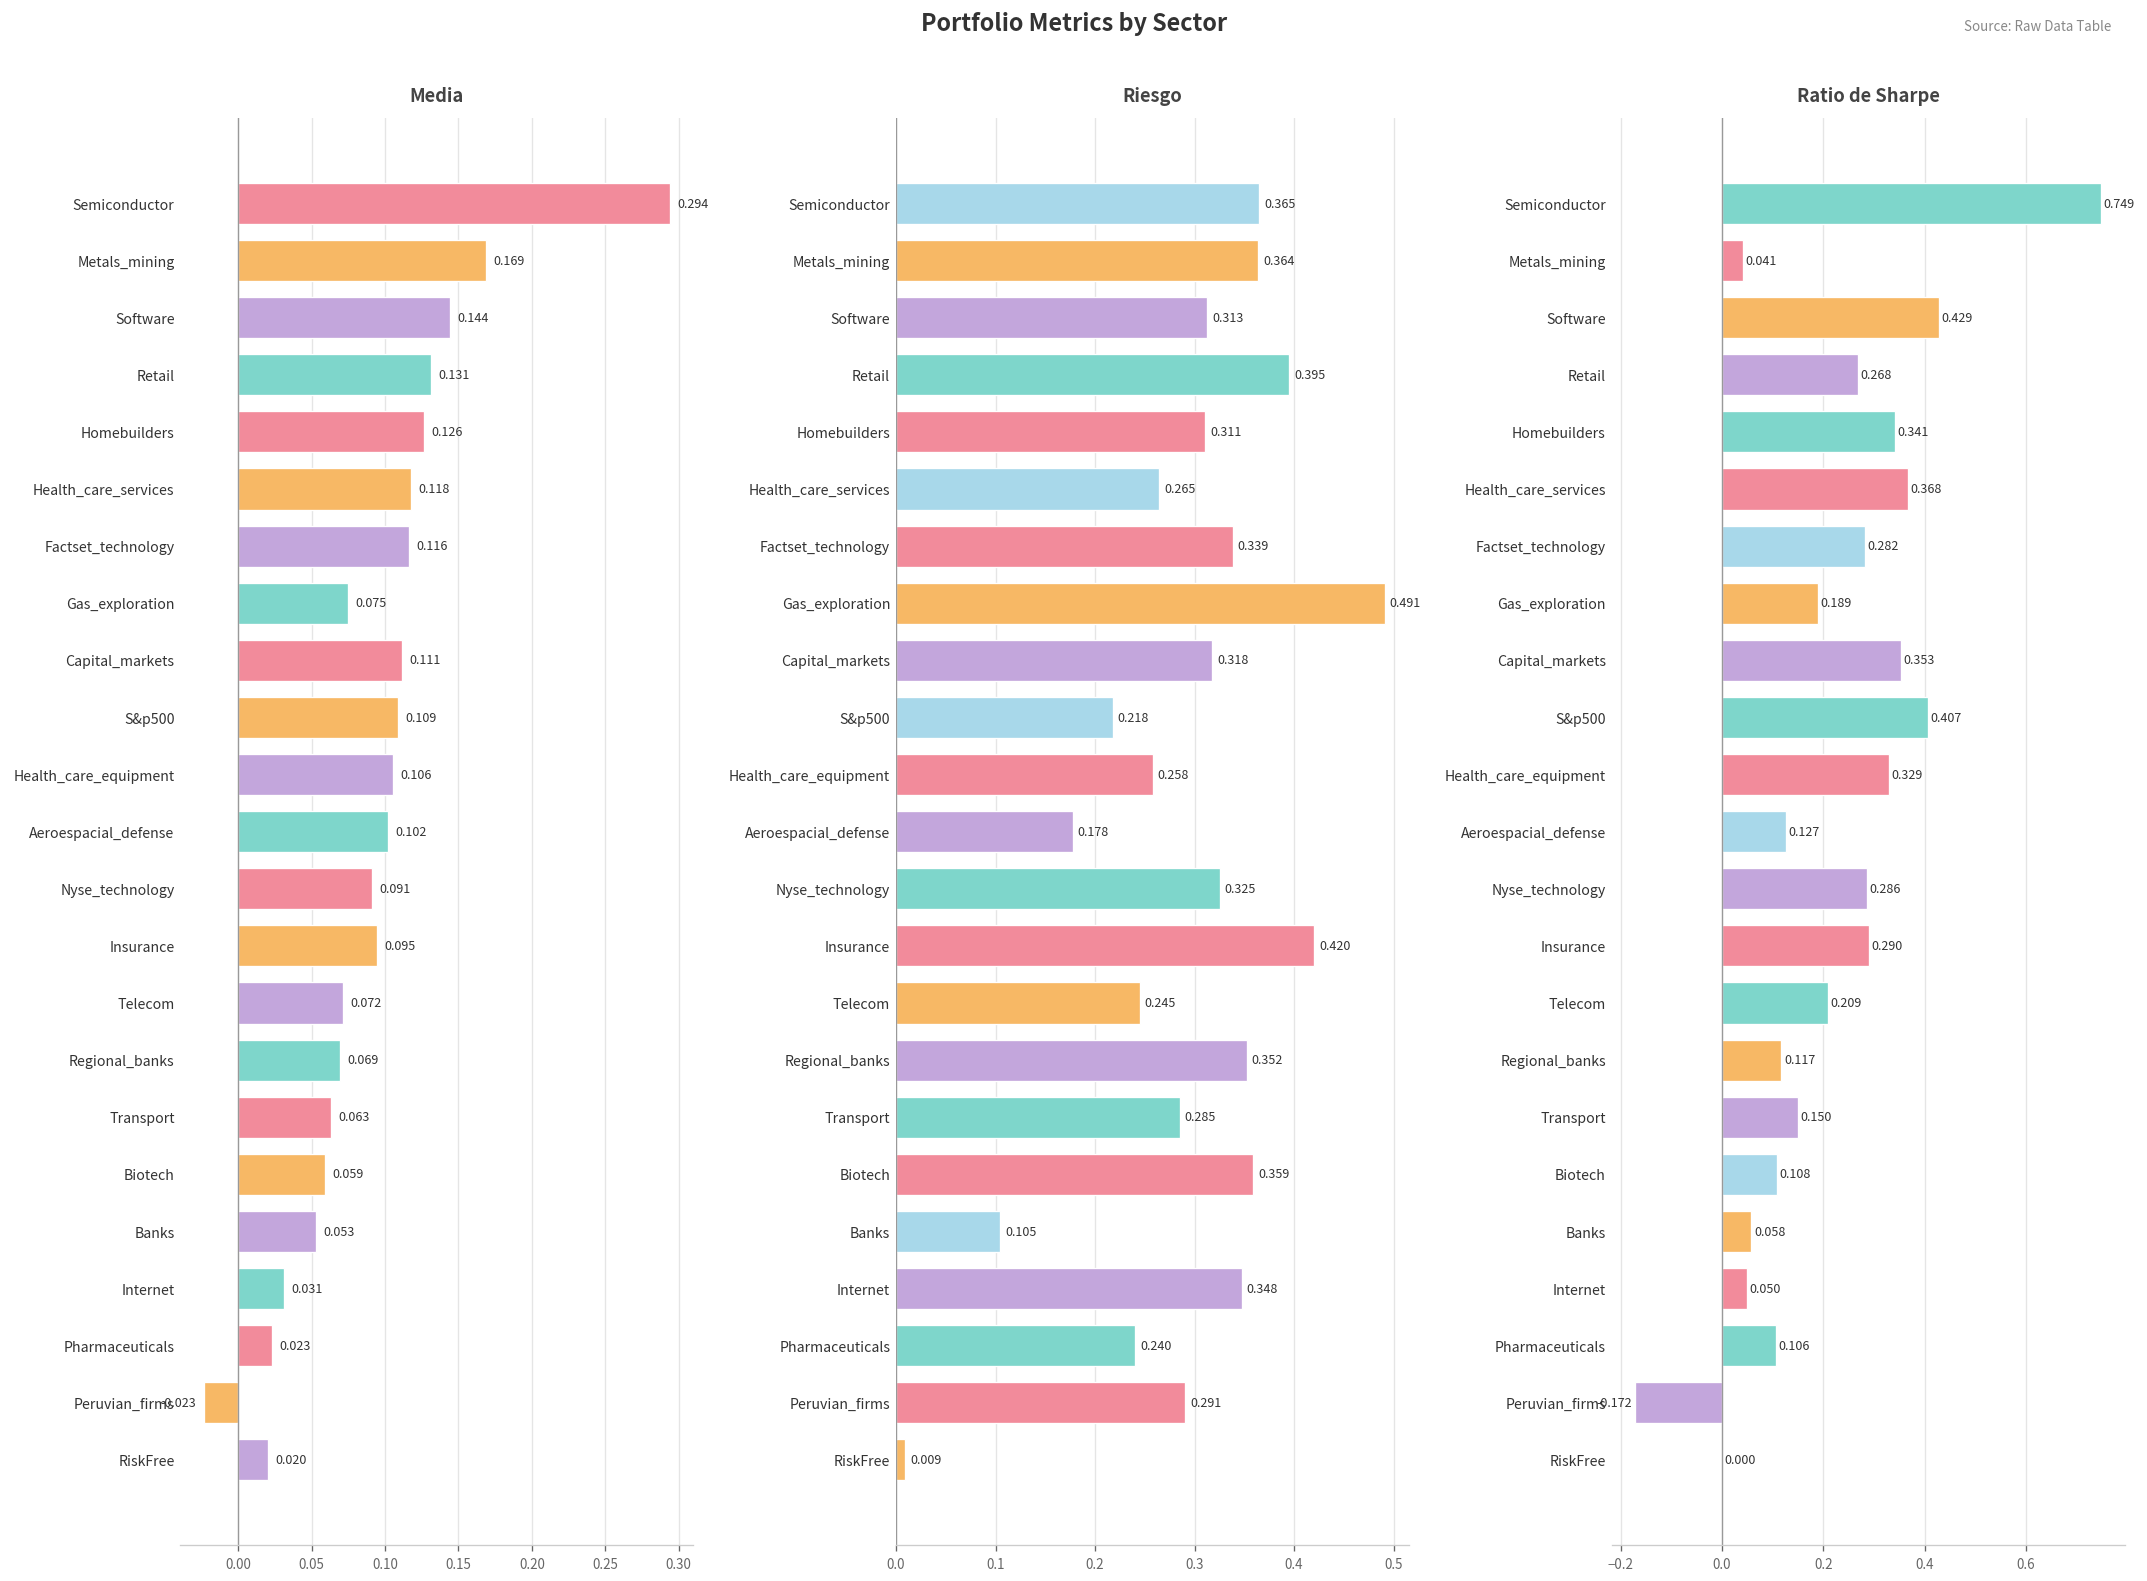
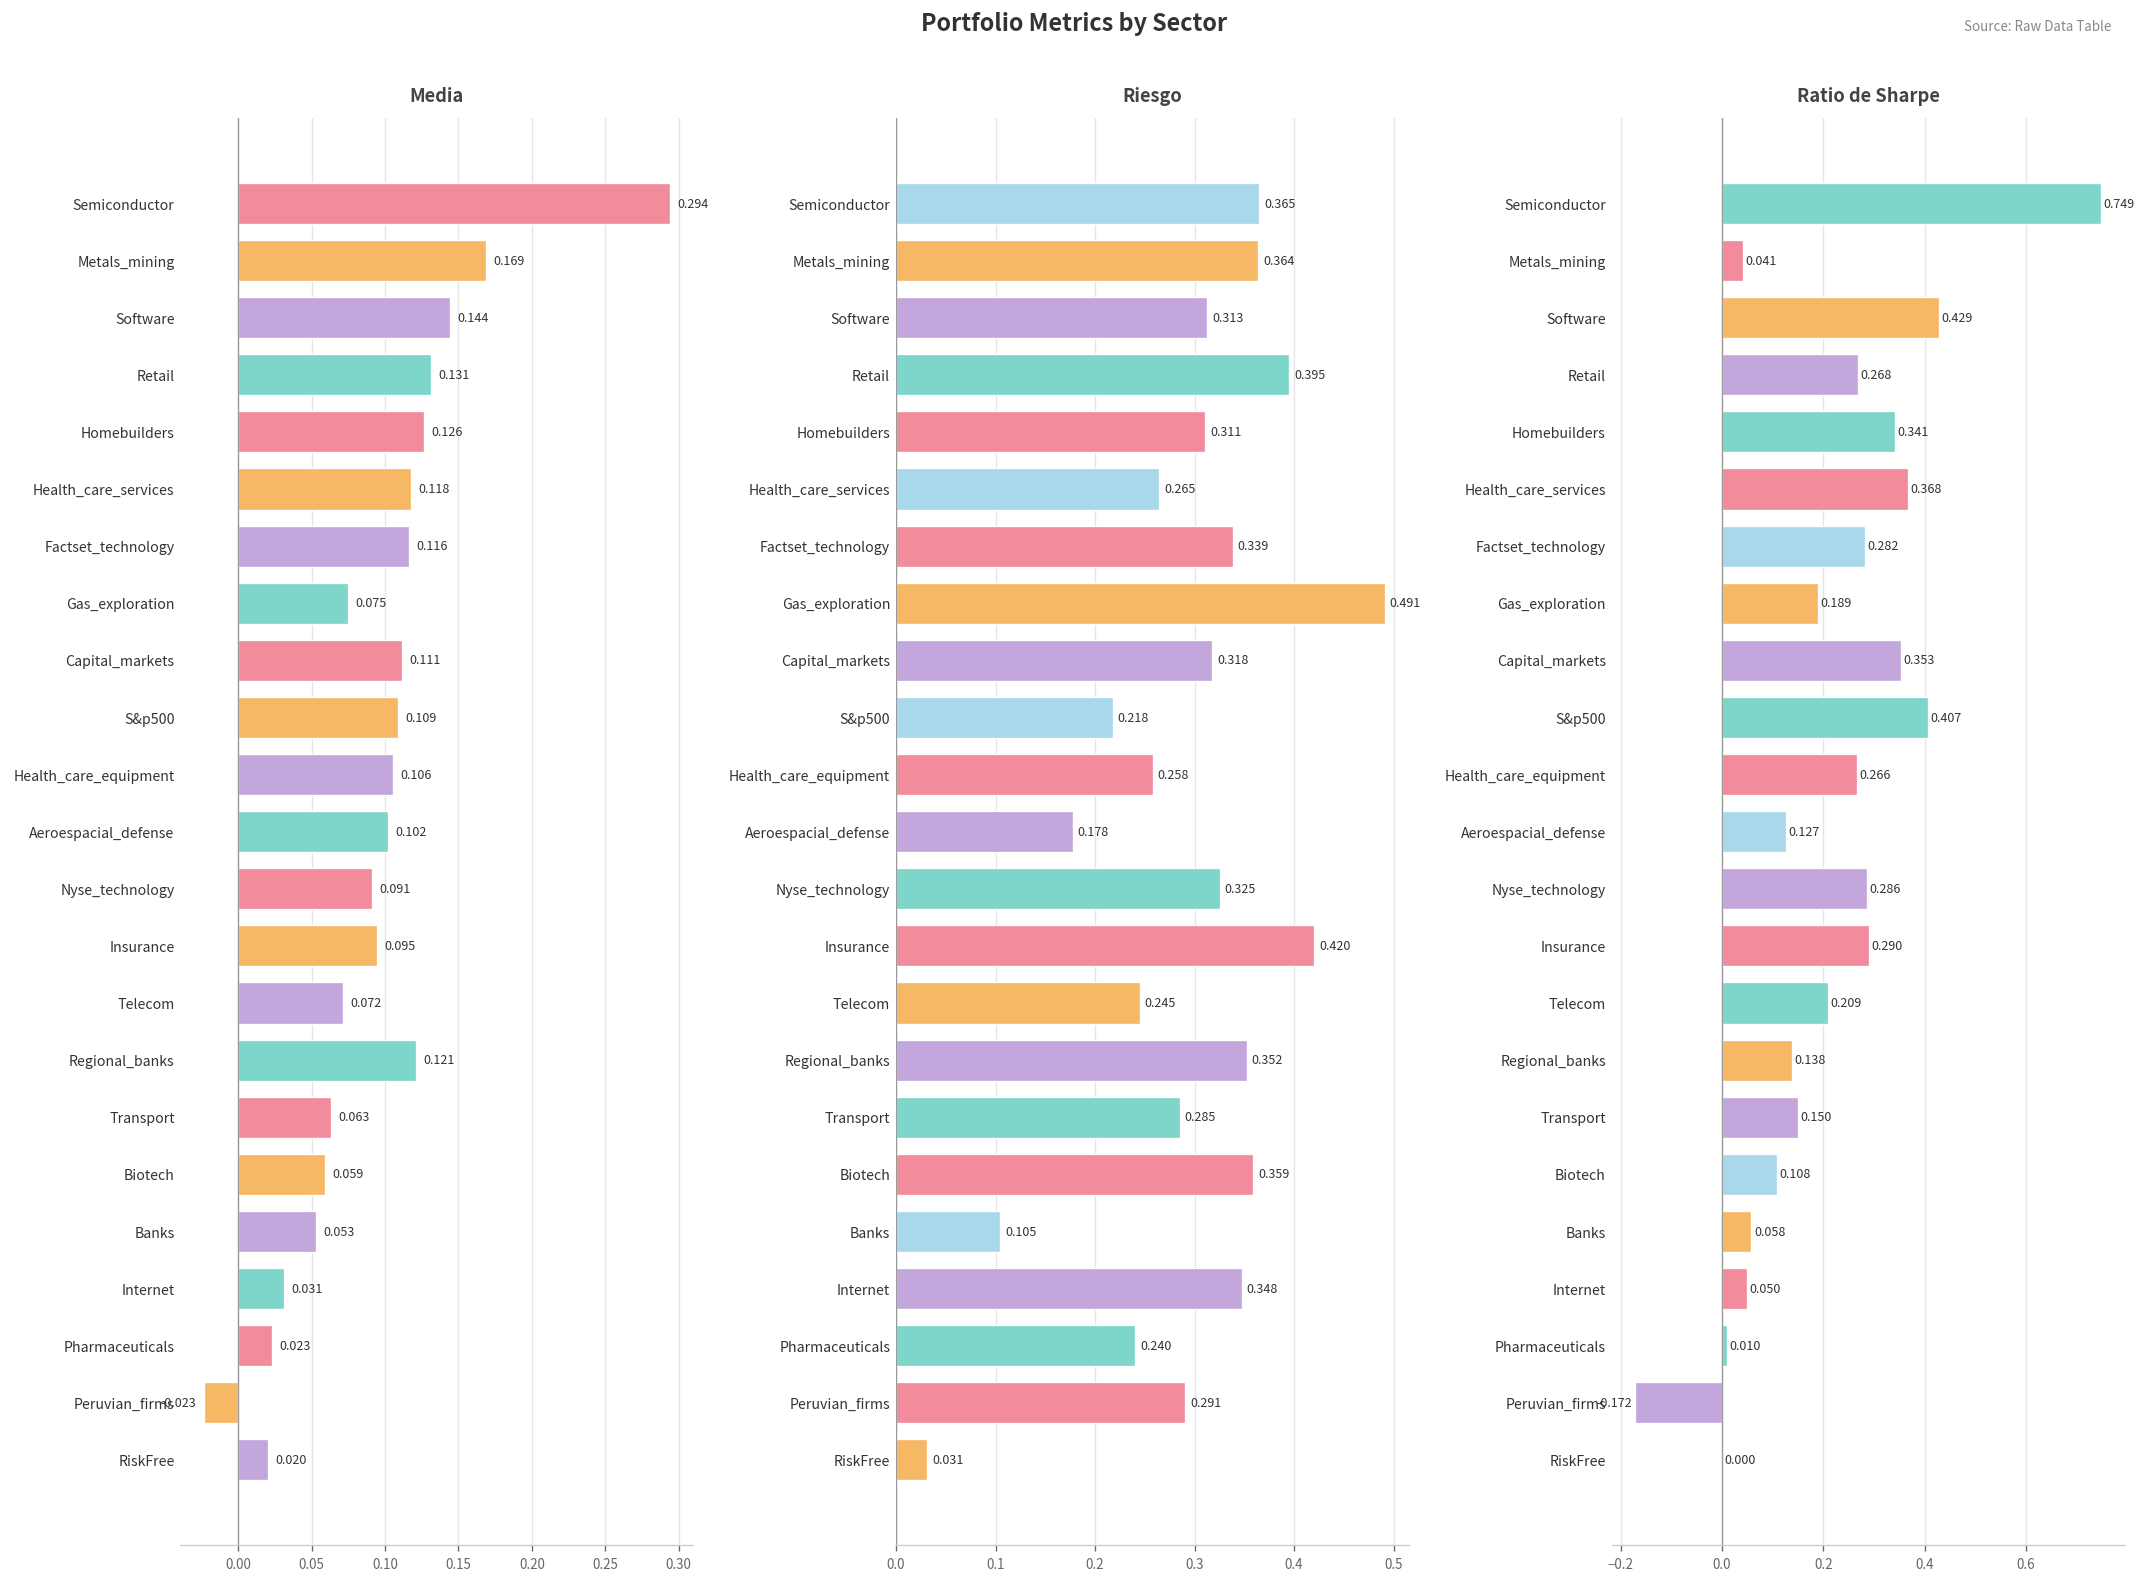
  {
    "Media": {
      "Semiconductor": 0.294,
      "Metals_mining": 0.169,
      "Software": 0.144,
      "Retail": 0.131,
      "Homebuilders": 0.126,
      "Health_care_services": 0.118,
      "Factset_technology": 0.116,
      "Gas_exploration": 0.075,
      "Capital_markets": 0.111,
      "S&p500": 0.109,
      "Health_care_equipment": 0.106,
      "Aeroespacial_defense": 0.102,
      "Nyse_technology": 0.091,
      "Insurance": 0.095,
      "Telecom": 0.072,
-     "Regional_banks": 0.069,
+     "Regional_banks": 0.121,
      "Transport": 0.063,
      "Biotech": 0.059,
      "Banks": 0.053,
      "Internet": 0.031,
      "Pharmaceuticals": 0.023,
      "Peruvian_firms": -0.023,
      "RiskFree": 0.020
    },
    "Riesgo": {
      "Semiconductor": 0.365,
      "Metals_mining": 0.364,
      "Software": 0.313,
      "Retail": 0.395,
      "Homebuilders": 0.311,
      "Health_care_services": 0.265,
      "Factset_technology": 0.339,
      "Gas_exploration": 0.491,
      "Capital_markets": 0.318,
      "S&p500": 0.218,
      "Health_care_equipment": 0.258,
      "Aeroespacial_defense": 0.178,
      "Nyse_technology": 0.325,
      "Insurance": 0.420,
      "Telecom": 0.245,
      "Regional_banks": 0.352,
      "Transport": 0.285,
      "Biotech": 0.359,
      "Banks": 0.105,
      "Internet": 0.348,
      "Pharmaceuticals": 0.240,
      "Peruvian_firms": 0.291,
-     "RiskFree": 0.009
+     "RiskFree": 0.031
    },
    "Ratio de Sharpe": {
      "Semiconductor": 0.749,
      "Metals_mining": 0.041,
      "Software": 0.429,
      "Retail": 0.268,
      "Homebuilders": 0.341,
      "Health_care_services": 0.368,
      "Factset_technology": 0.282,
      "Gas_exploration": 0.189,
      "Capital_markets": 0.353,
      "S&p500": 0.407,
-     "Health_care_equipment": 0.329,
+     "Health_care_equipment": 0.266,
      "Aeroespacial_defense": 0.127,
      "Nyse_technology": 0.286,
      "Insurance": 0.290,
      "Telecom": 0.209,
-     "Regional_banks": 0.117,
+     "Regional_banks": 0.138,
      "Transport": 0.150,
      "Biotech": 0.108,
      "Banks": 0.058,
      "Internet": 0.050,
-     "Pharmaceuticals": 0.106,
+     "Pharmaceuticals": 0.010,
      "Peruvian_firms": -0.172,
      "RiskFree": 0.000
    }
  }
